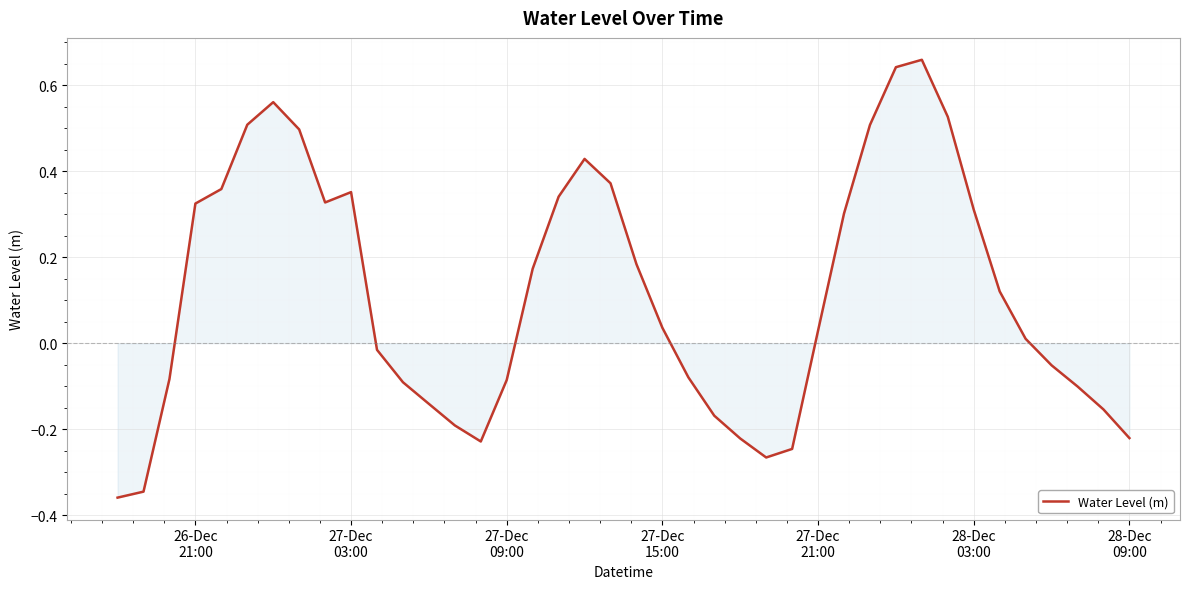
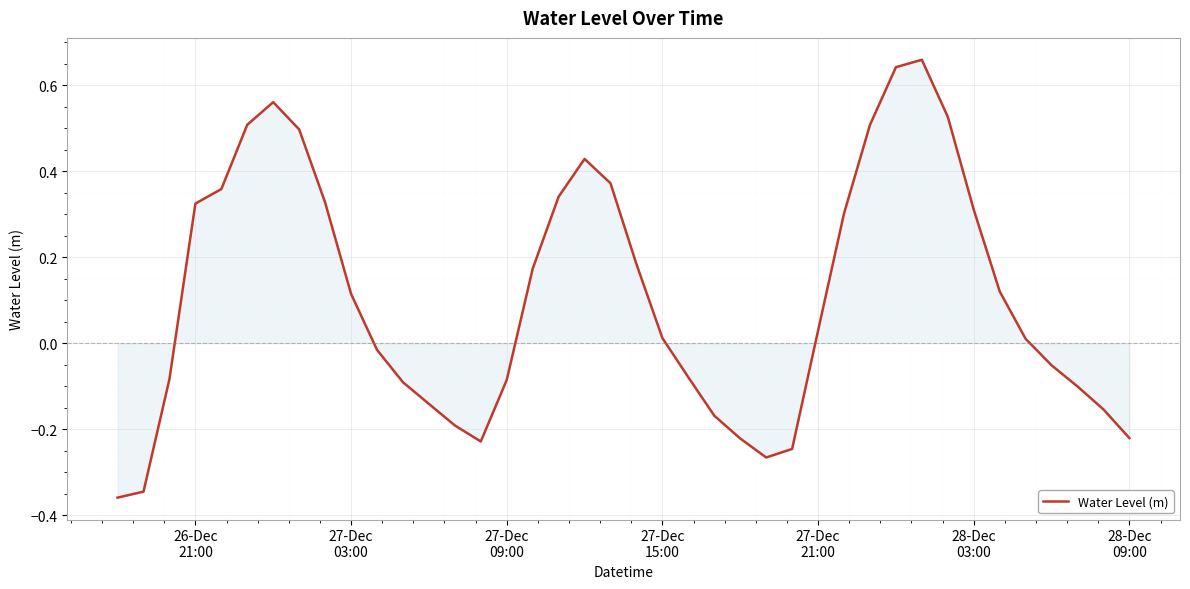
  {
    "Water Level (m)": {
-     "27-Dec 03:00": 0.35,
+     "27-Dec 03:00": 0.11,
      "27-Dec 09:00": -0.09,
-     "27-Dec 15:00": 0.04,
+     "27-Dec 15:00": 0.01,
      "28-Dec 09:00": -0.22
    }
  }
